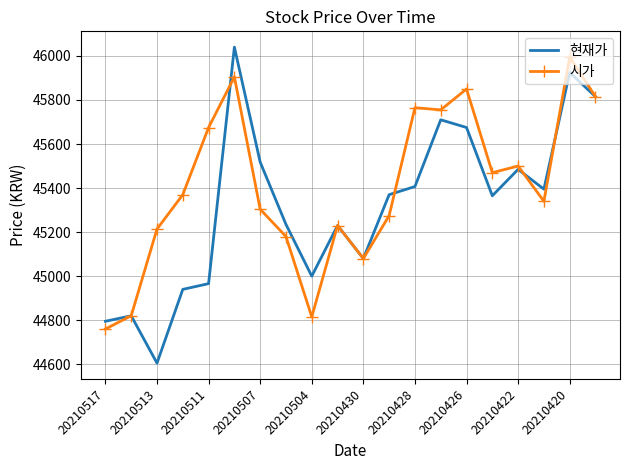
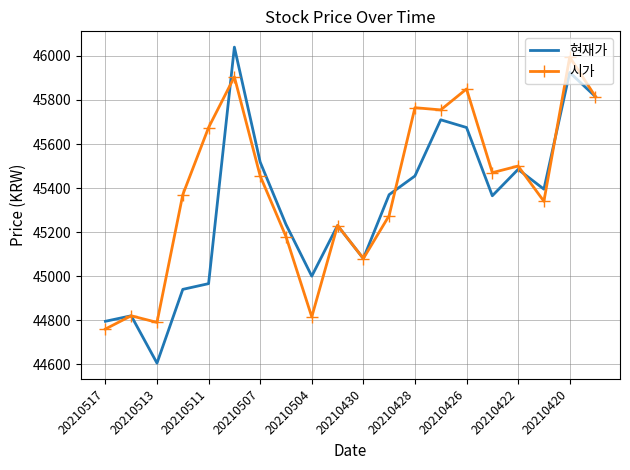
  {
    "현재가": {
      "20210517": 44800,
      "20210513": 44610,
      "20210511": 44970,
      "20210507": 45520,
      "20210504": 45000,
-     "20210428": 45410,
+     "20210428": 45460,
      "20210426": 45680,
      "20210422": 45490
    },
    "시가": {
      "20210517": 44760,
-     "20210513": 45210,
+     "20210513": 44790,
      "20210511": 45680,
-     "20210507": 45300,
+     "20210507": 45460,
      "20210504": 44820,
      "20210428": 45770,
      "20210426": 45850,
      "20210422": 45500
    }
  }
